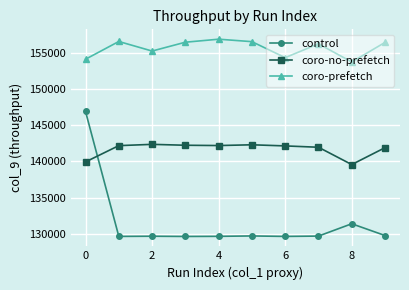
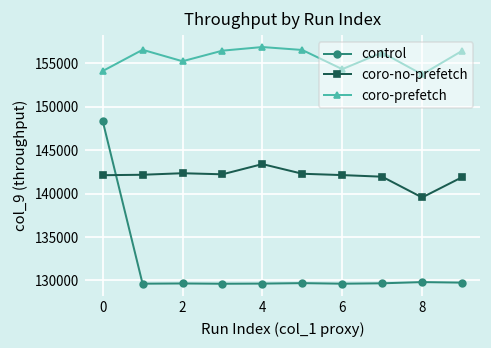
  {
    "control": {
-     "0": 147000,
+     "0": 148000,
      "2": 130000,
      "4": 130000,
      "6": 130000,
-     "8": 131000
+     "8": 130000
    },
    "coro-no-prefetch": {
-     "0": 140000,
+     "0": 142000,
      "2": 142000,
-     "4": 142000,
+     "4": 143000,
      "6": 142000,
      "8": 140000
    },
    "coro-prefetch": {
      "0": 154000,
      "2": 155000,
      "4": 157000
    }
  }
